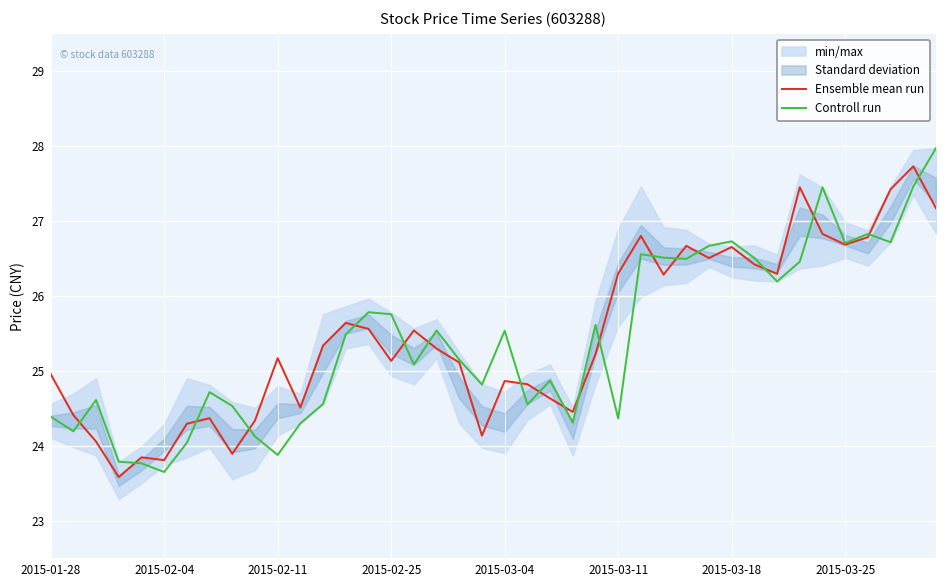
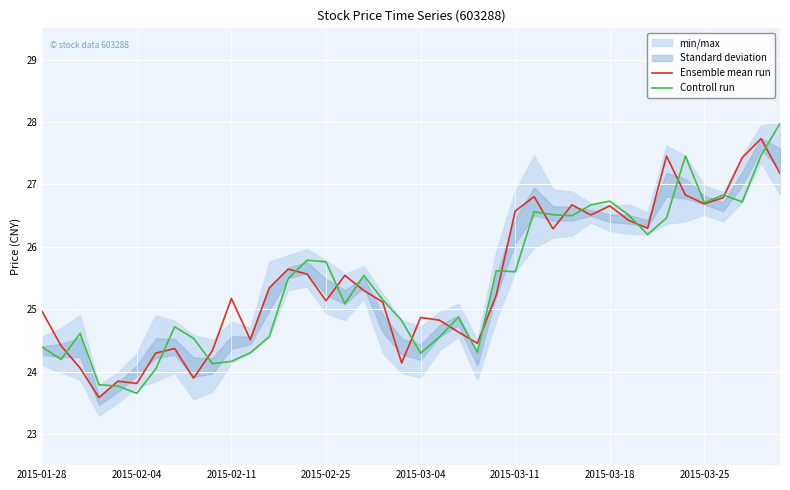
  {
    "Ensemble mean run": {
      "2015-01-28": 25.0,
      "2015-02-04": 23.8,
      "2015-02-11": 25.2,
      "2015-02-25": 25.1,
      "2015-03-04": 24.9,
-     "2015-03-11": 26.3
+     "2015-03-11": 26.6
    },
    "Controll run": {
      "2015-02-04": 23.7,
-     "2015-02-11": 23.9,
-     "2015-03-04": 25.5,
-     "2015-03-11": 24.4,
+     "2015-02-11": 24.2,
+     "2015-03-04": 24.3,
+     "2015-03-11": 25.6,
      "2015-03-18": 26.7
    }
  }
